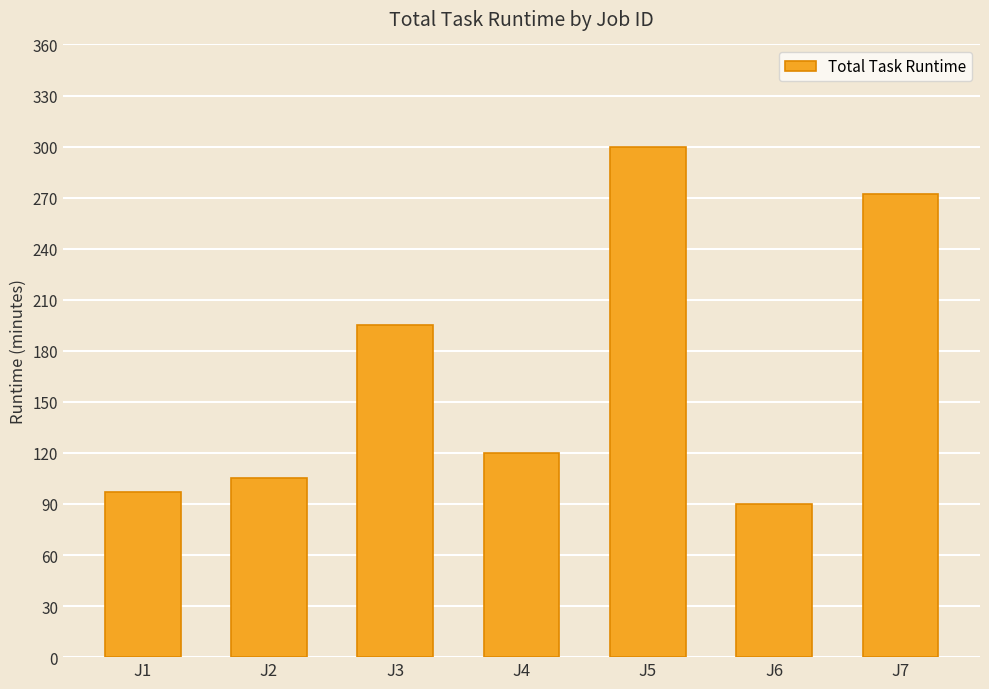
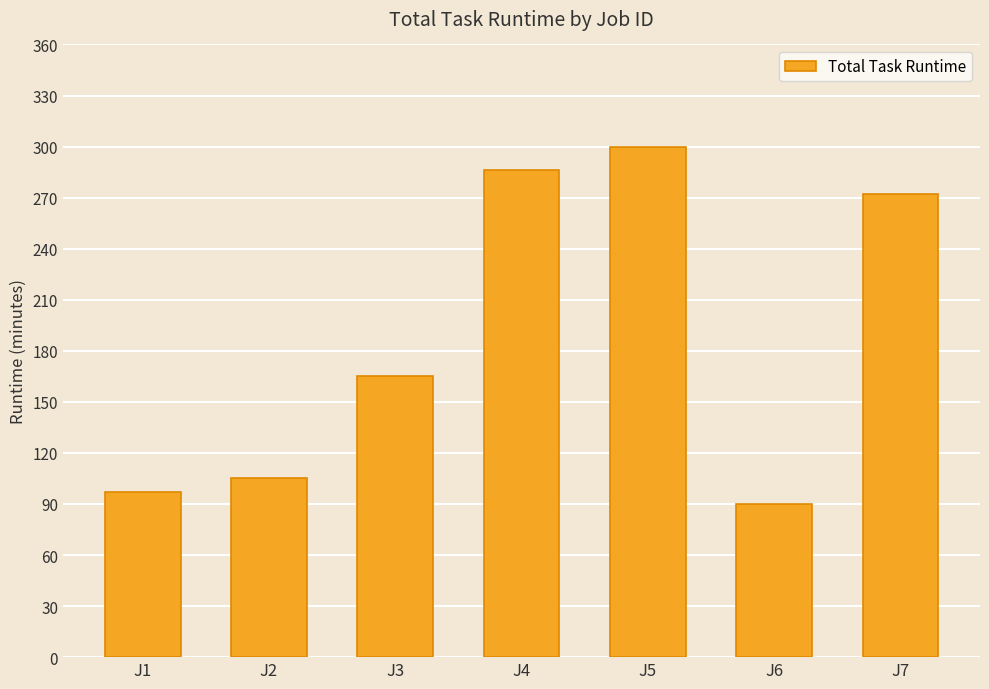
  {
    "J1": 97,
    "J2": 105,
-   "J3": 195,
-   "J4": 120,
+   "J3": 165,
+   "J4": 286,
    "J5": 300,
    "J6": 90,
    "J7": 272
  }
